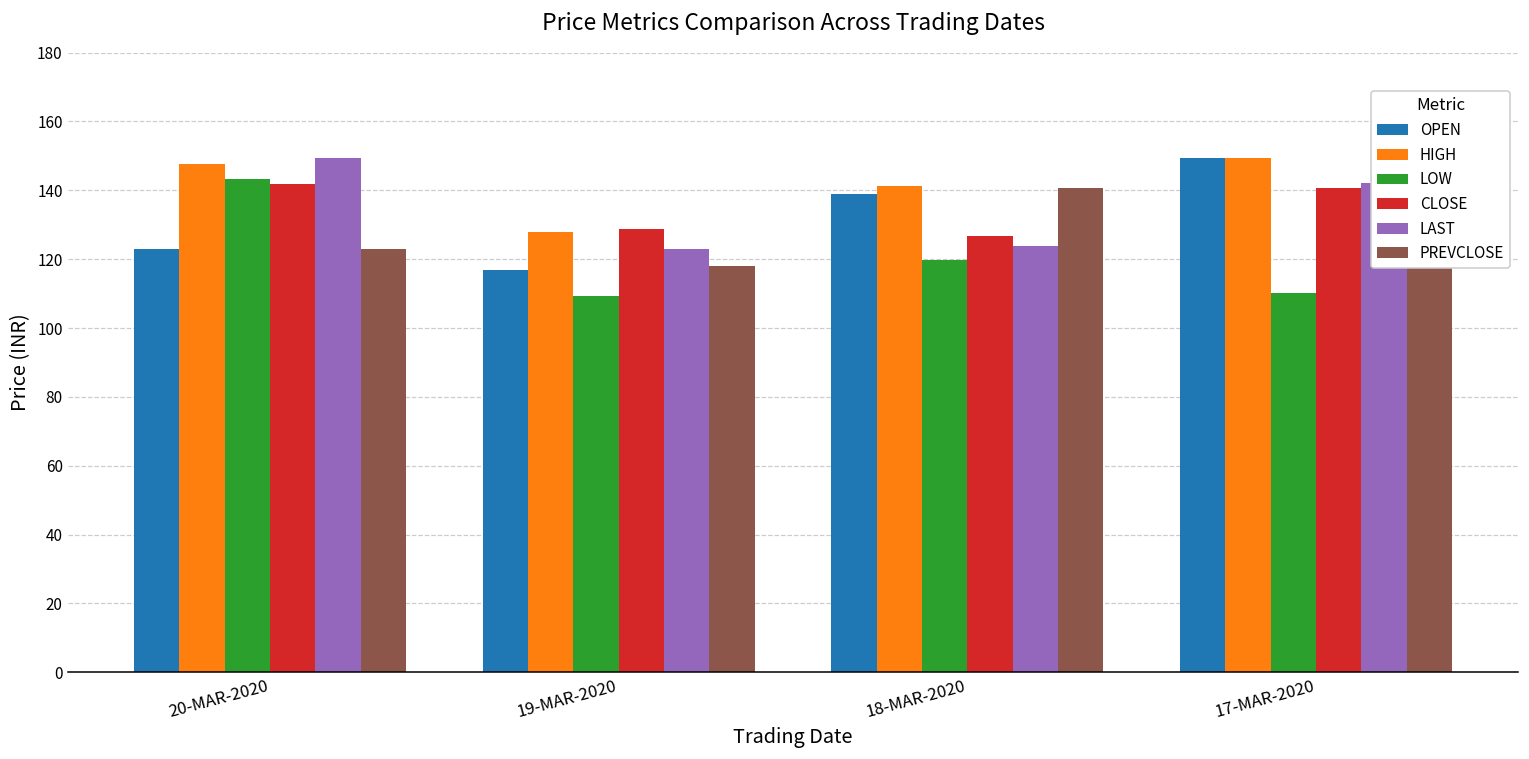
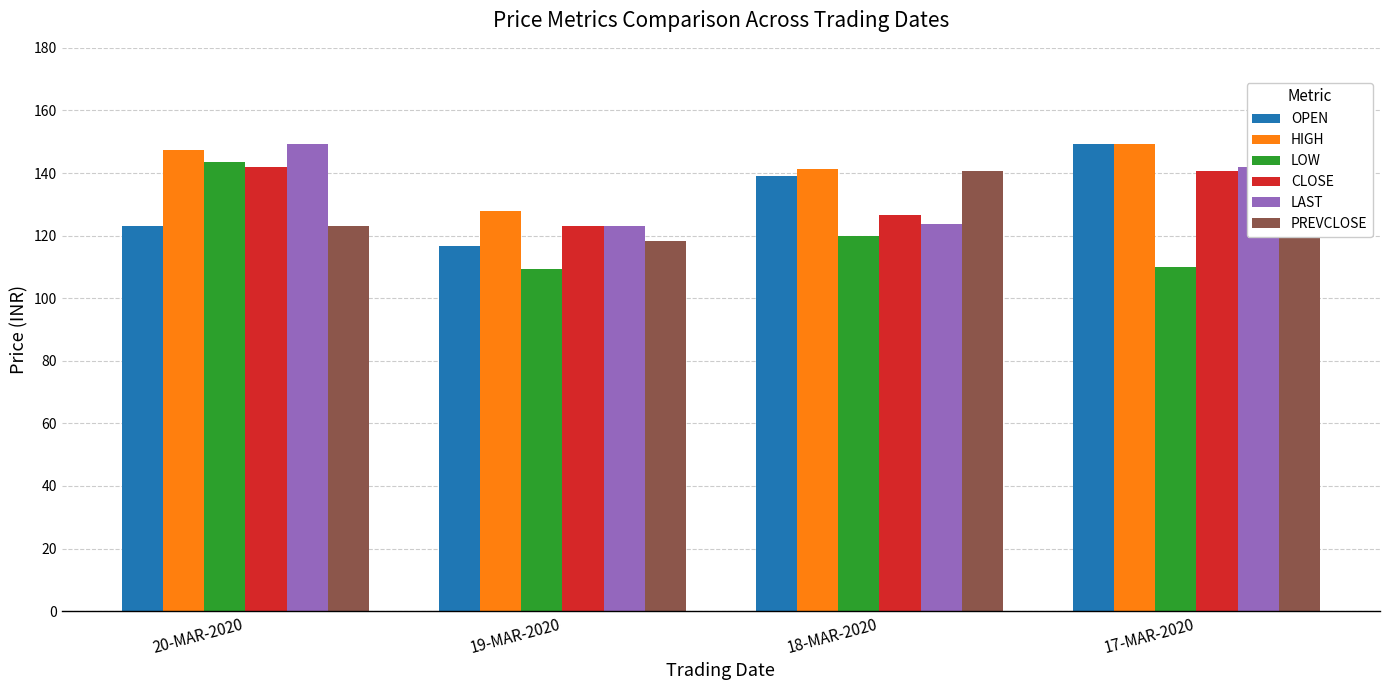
  {
    "OPEN": {
      "20-MAR-2020": 123,
      "19-MAR-2020": 117,
      "18-MAR-2020": 139,
      "17-MAR-2020": 149
    },
    "HIGH": {
      "20-MAR-2020": 148,
      "19-MAR-2020": 128,
      "18-MAR-2020": 141,
      "17-MAR-2020": 149
    },
    "LOW": {
      "20-MAR-2020": 143,
      "19-MAR-2020": 109,
      "18-MAR-2020": 120,
      "17-MAR-2020": 110
    },
    "CLOSE": {
      "20-MAR-2020": 142,
-     "19-MAR-2020": 129,
+     "19-MAR-2020": 123,
      "18-MAR-2020": 127,
      "17-MAR-2020": 141
    },
    "LAST": {
      "20-MAR-2020": 149,
      "19-MAR-2020": 123,
      "18-MAR-2020": 124
    },
    "PREVCLOSE": {
      "20-MAR-2020": 123,
      "19-MAR-2020": 118,
      "18-MAR-2020": 141
    }
  }
